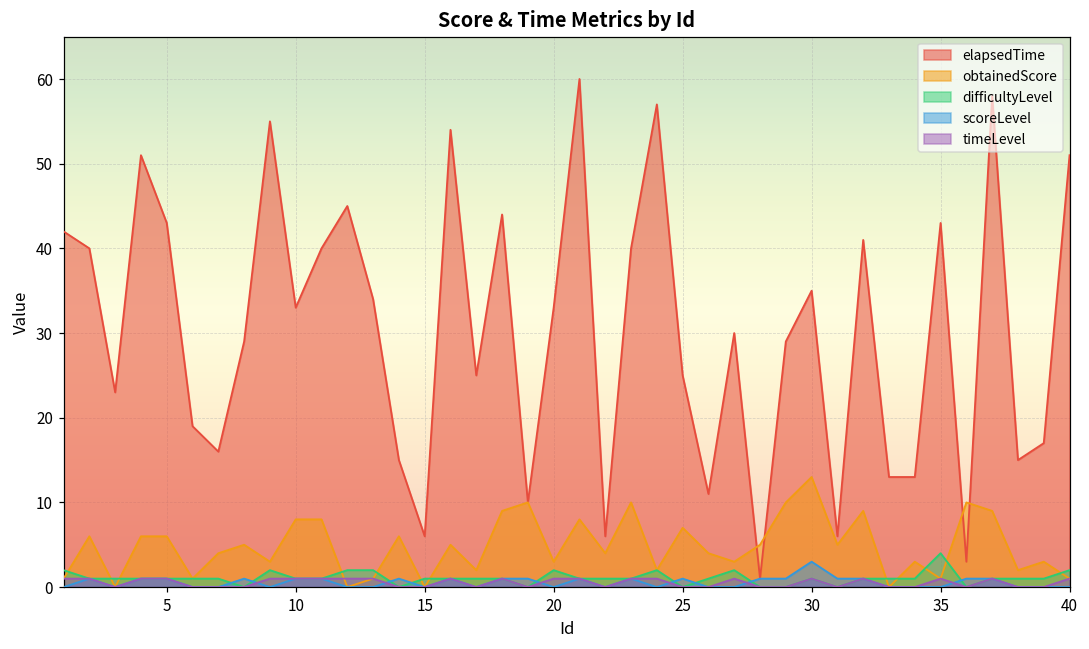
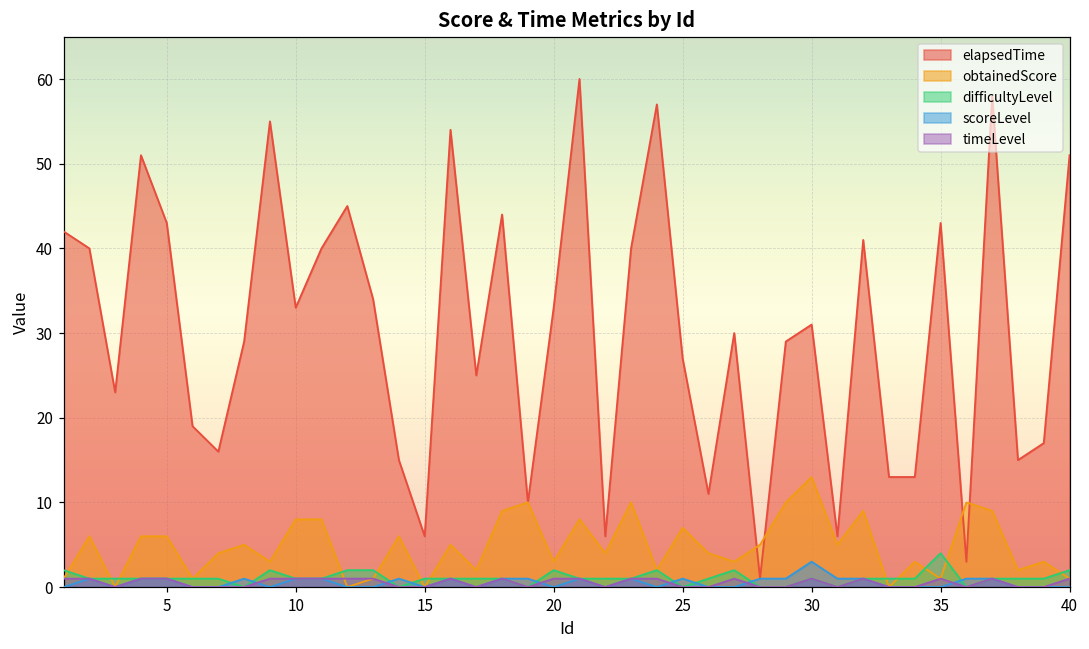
  {
    "elapsedTime": {
      "5": 43,
      "10": 33,
      "15": 6,
      "20": 33,
-     "25": 25,
-     "30": 35,
+     "25": 27,
+     "30": 31,
      "35": 43,
      "40": 51
    },
    "obtainedScore": {
      "5": 6,
      "10": 8,
      "20": 3,
      "25": 7,
      "30": 13
    },
    "difficultyLevel": {
      "15": 1,
      "20": 2,
      "35": 4,
      "40": 2
    },
    "scoreLevel": {
      "20": 0,
      "25": 1,
      "30": 3,
      "35": 0,
      "40": 0
    },
    "timeLevel": {
      "20": 1
    }
  }
